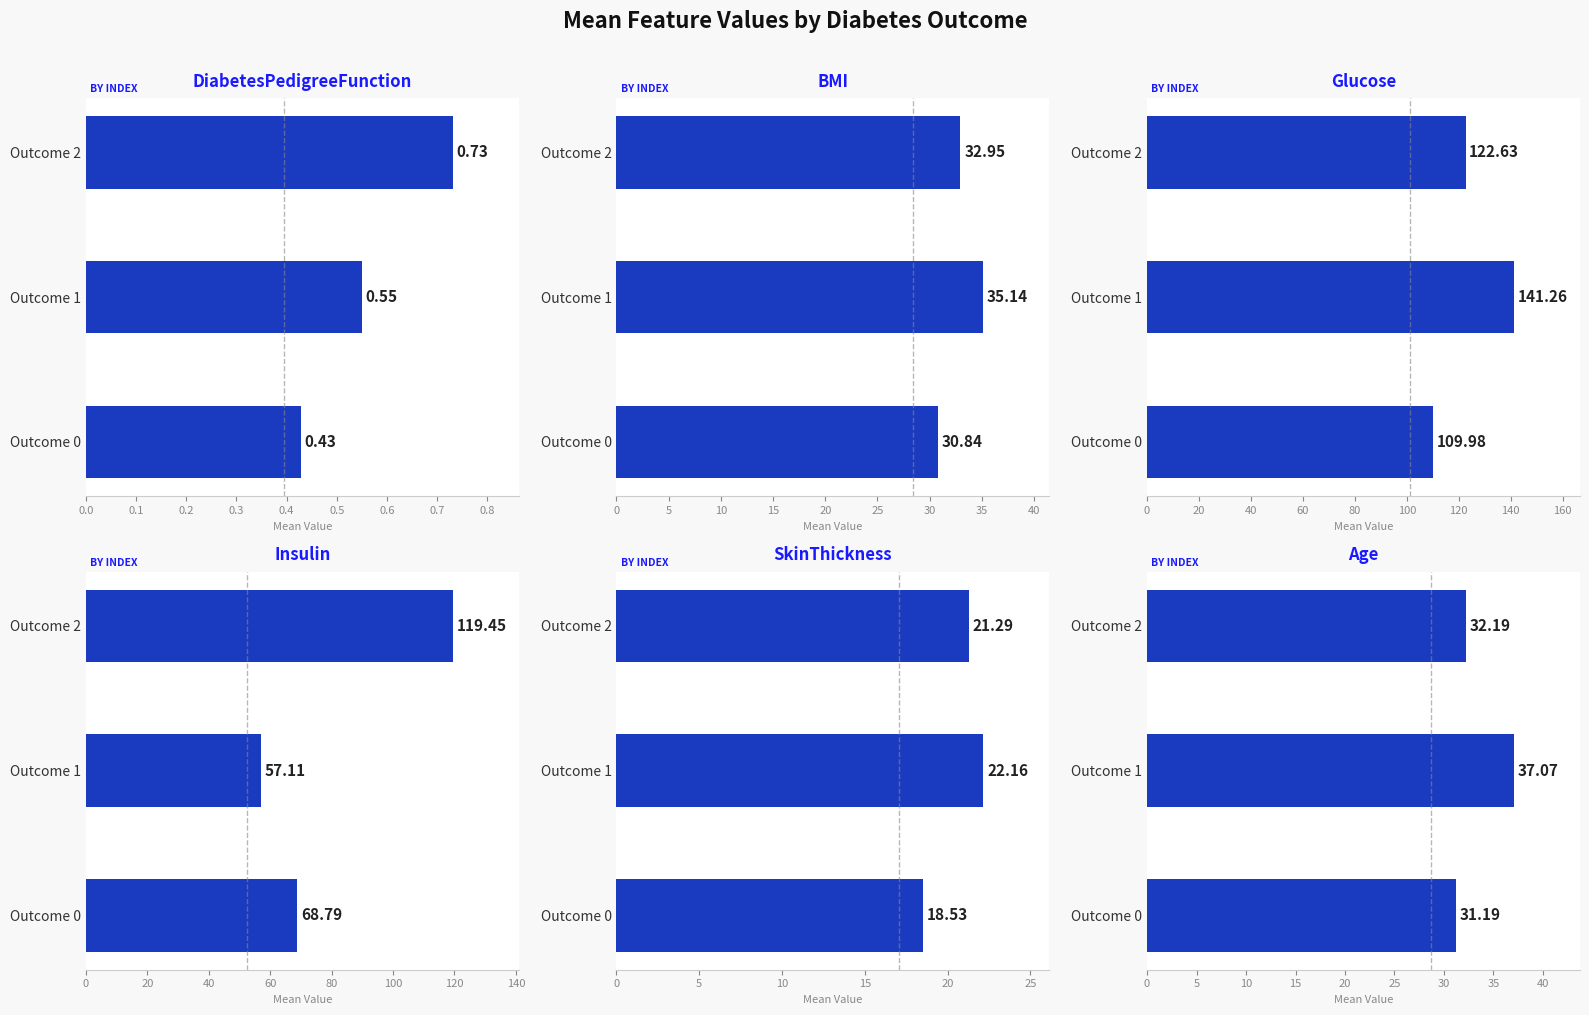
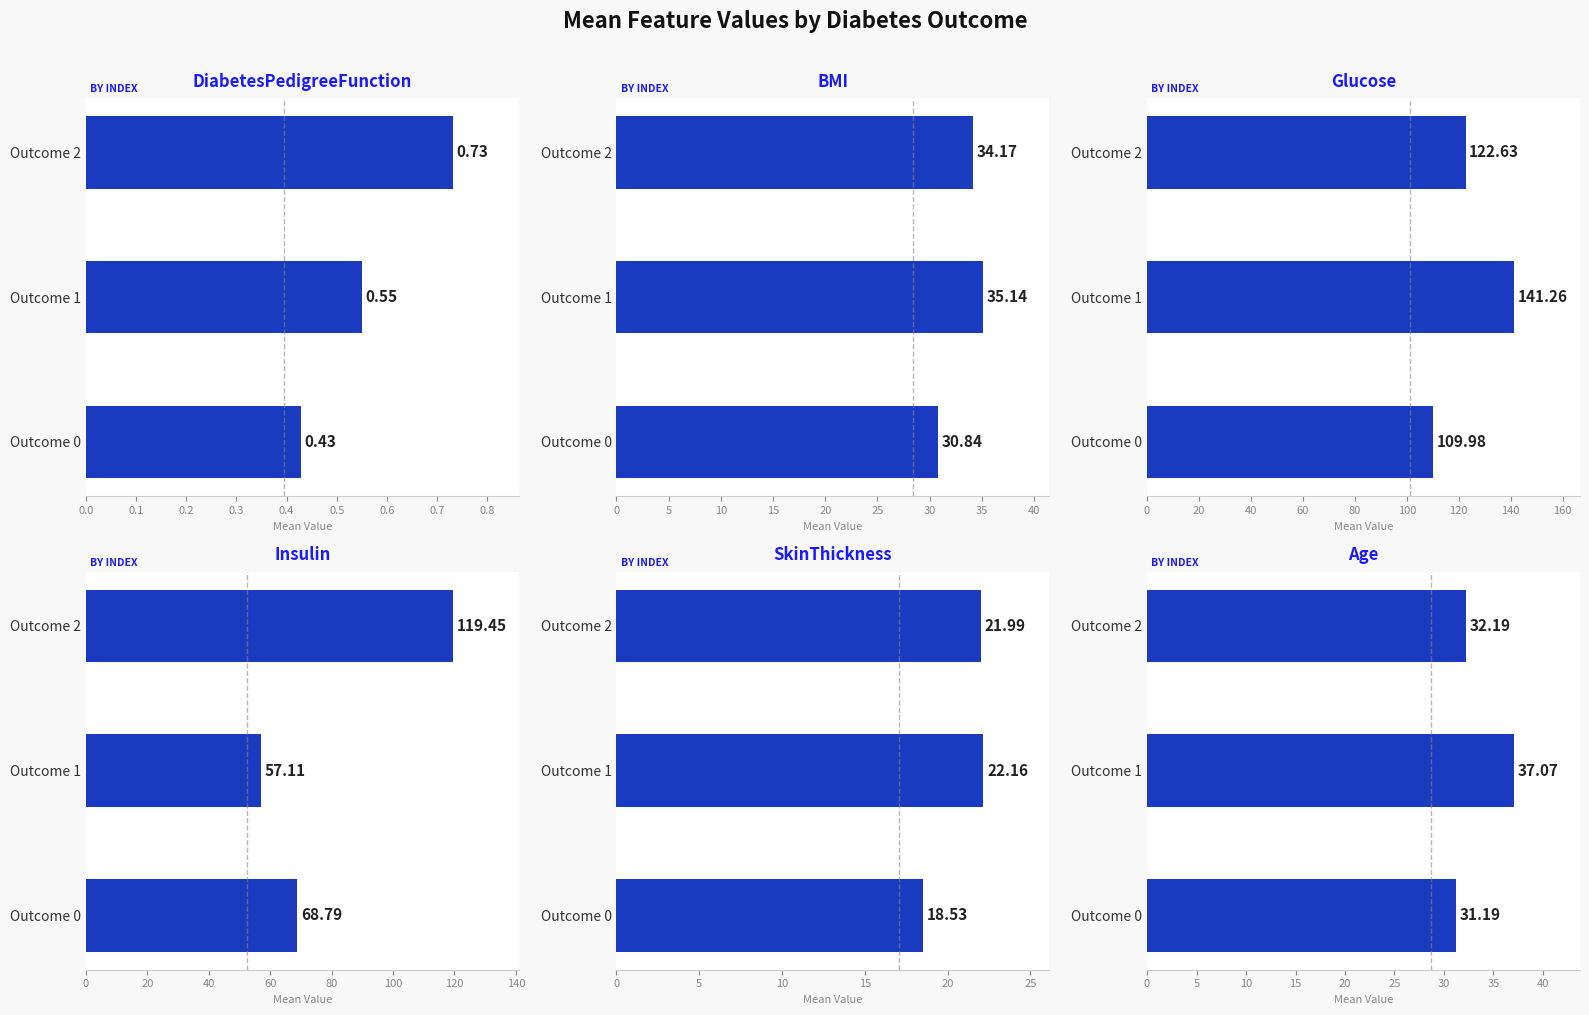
  {
    "DiabetesPedigreeFunction": {
      "Outcome 2": 0.73,
      "Outcome 1": 0.55,
      "Outcome 0": 0.43
    },
    "BMI": {
-     "Outcome 2": 32.95,
+     "Outcome 2": 34.17,
      "Outcome 1": 35.14,
      "Outcome 0": 30.84
    },
    "Glucose": {
      "Outcome 2": 122.63,
      "Outcome 1": 141.26,
      "Outcome 0": 109.98
    },
    "Insulin": {
      "Outcome 2": 119.45,
      "Outcome 1": 57.11,
      "Outcome 0": 68.79
    },
    "SkinThickness": {
-     "Outcome 2": 21.29,
+     "Outcome 2": 21.99,
      "Outcome 1": 22.16,
      "Outcome 0": 18.53
    },
    "Age": {
      "Outcome 2": 32.19,
      "Outcome 1": 37.07,
      "Outcome 0": 31.19
    }
  }
